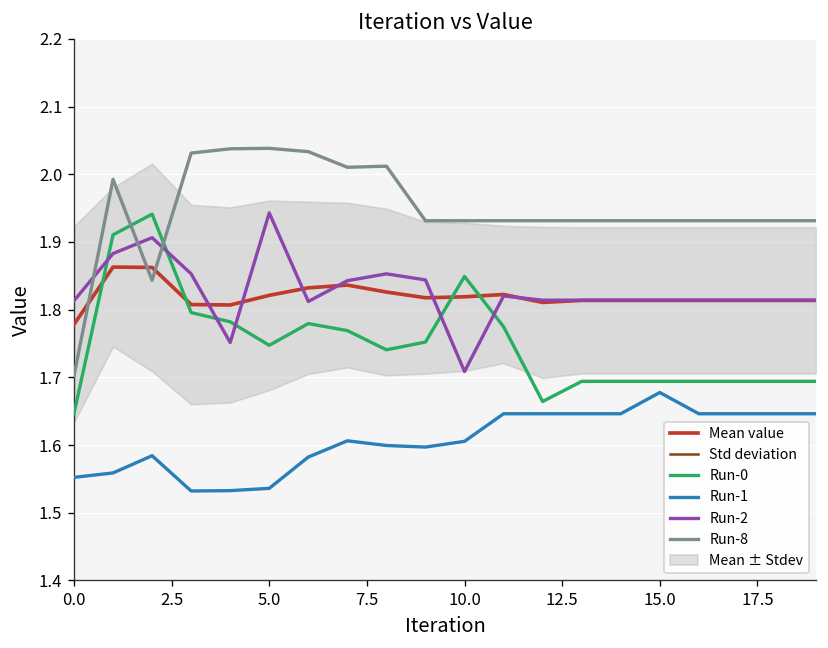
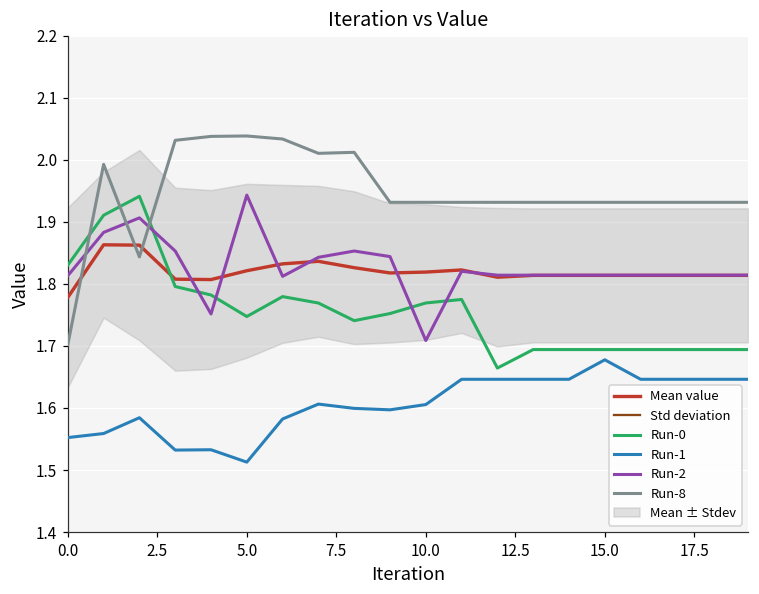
  {
    "Run-0": {
-     "0.0": 1.65,
+     "0.0": 1.83,
      "5.0": 1.75,
-     "10.0": 1.85,
+     "10.0": 1.77,
      "15.0": 1.69
    },
    "Run-1": {
      "0.0": 1.55,
-     "5.0": 1.54,
+     "5.0": 1.51,
      "10.0": 1.61,
      "15.0": 1.68
    },
    "Run-2": {
      "0.0": 1.81,
      "5.0": 1.94,
      "10.0": 1.71
    }
  }
